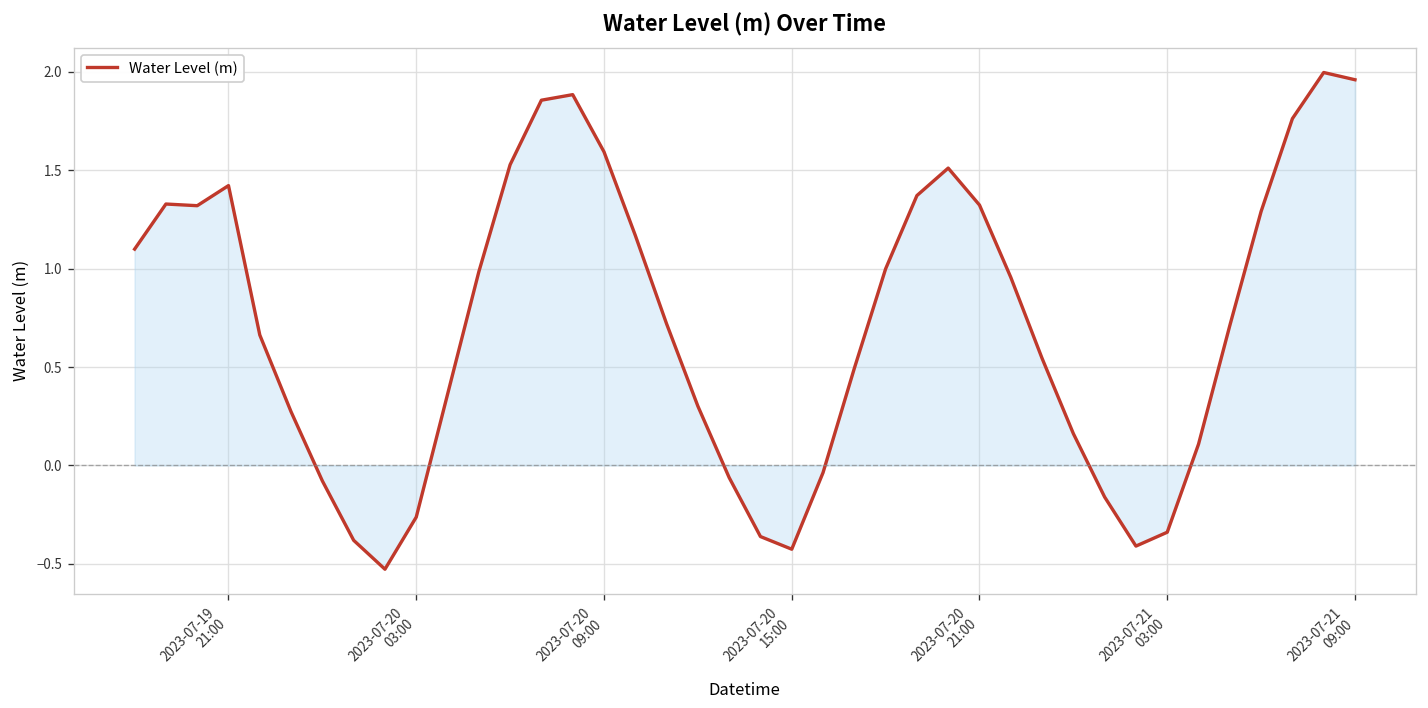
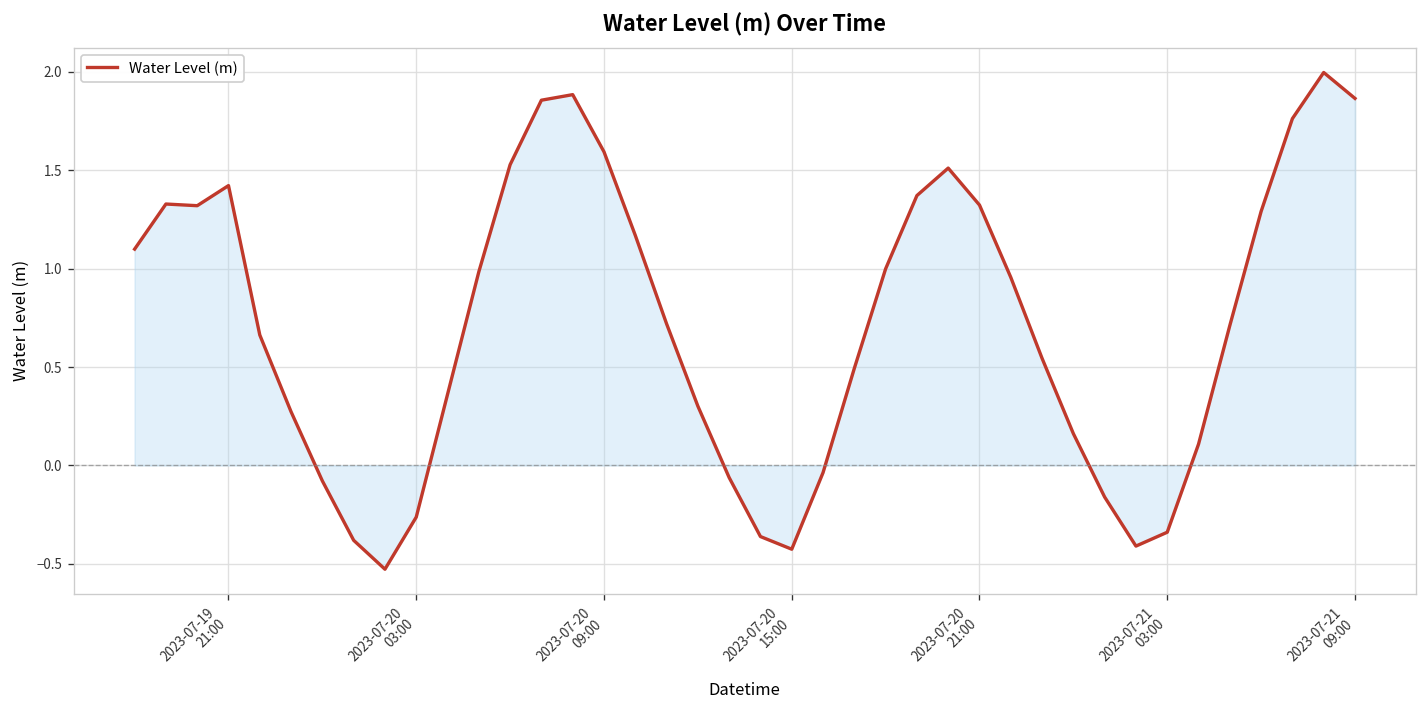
  {
    "Water Level (m)": {
      "2023-07-20 03:00": -0.26,
      "2023-07-20 15:00": -0.43,
      "2023-07-21 03:00": -0.34,
-     "2023-07-21 09:00": 1.96
+     "2023-07-21 09:00": 1.87
    }
  }
